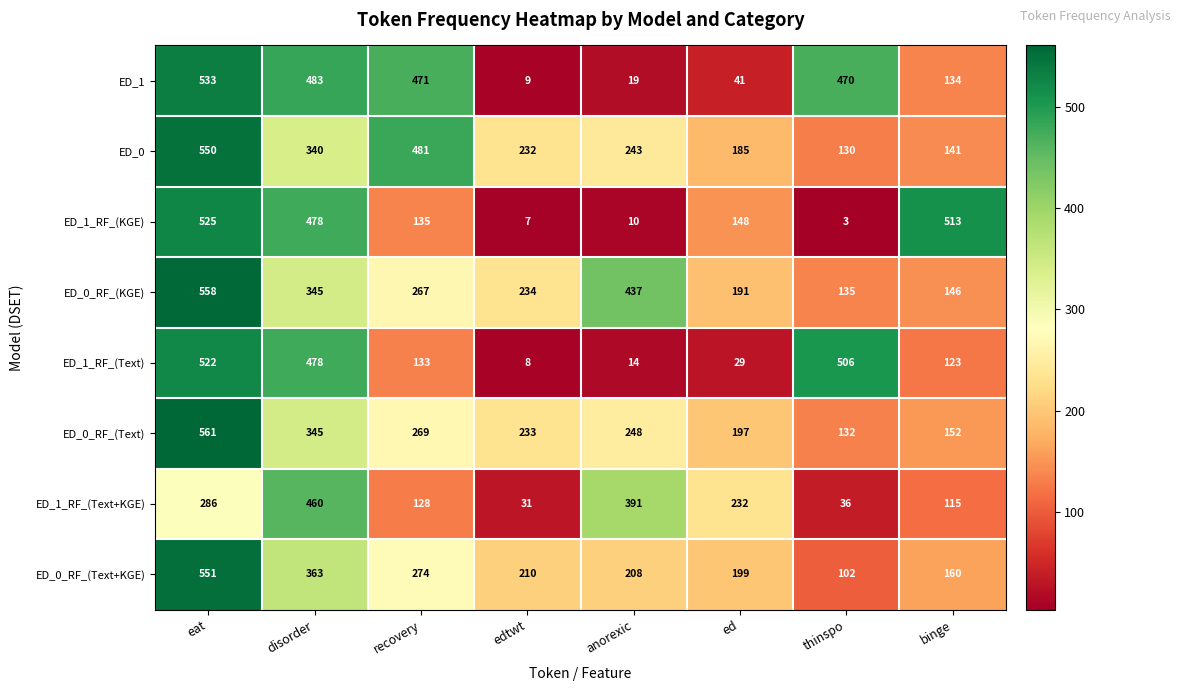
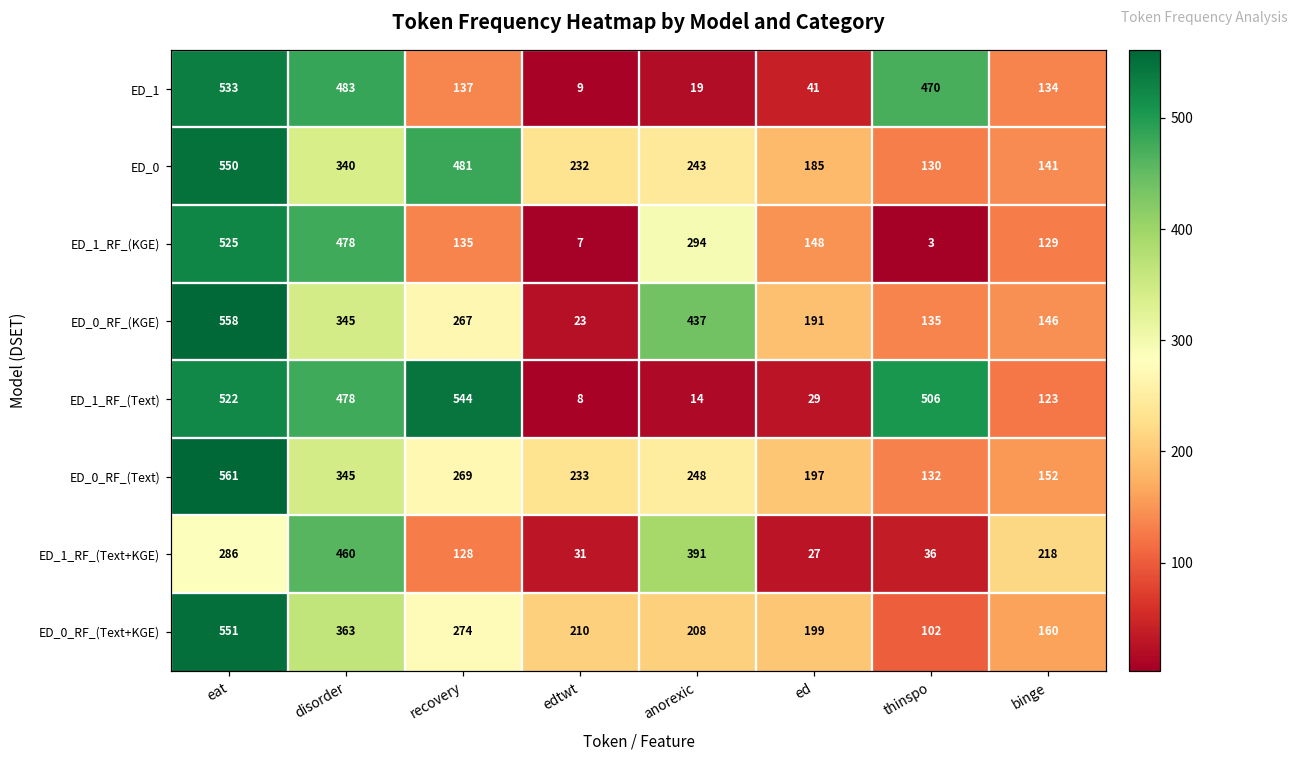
  {
    "ED_1": {
      "eat": 533,
      "disorder": 483,
-     "recovery": 471,
+     "recovery": 137,
      "edtwt": 9,
      "anorexic": 19,
      "ed": 41,
      "thinspo": 470,
      "binge": 134
    },
    "ED_0": {
      "eat": 550,
      "disorder": 340,
      "recovery": 481,
      "edtwt": 232,
      "anorexic": 243,
      "ed": 185,
      "thinspo": 130,
      "binge": 141
    },
    "ED_1_RF_(KGE)": {
      "eat": 525,
      "disorder": 478,
      "recovery": 135,
      "edtwt": 7,
-     "anorexic": 10,
+     "anorexic": 294,
      "ed": 148,
      "thinspo": 3,
-     "binge": 513
+     "binge": 129
    },
    "ED_0_RF_(KGE)": {
      "eat": 558,
      "disorder": 345,
      "recovery": 267,
-     "edtwt": 234,
+     "edtwt": 23,
      "anorexic": 437,
      "ed": 191,
      "thinspo": 135,
      "binge": 146
    },
    "ED_1_RF_(Text)": {
      "eat": 522,
      "disorder": 478,
-     "recovery": 133,
+     "recovery": 544,
      "edtwt": 8,
      "anorexic": 14,
      "ed": 29,
      "thinspo": 506,
      "binge": 123
    },
    "ED_0_RF_(Text)": {
      "eat": 561,
      "disorder": 345,
      "recovery": 269,
      "edtwt": 233,
      "anorexic": 248,
      "ed": 197,
      "thinspo": 132,
      "binge": 152
    },
    "ED_1_RF_(Text+KGE)": {
      "eat": 286,
      "disorder": 460,
      "recovery": 128,
      "edtwt": 31,
      "anorexic": 391,
-     "ed": 232,
+     "ed": 27,
      "thinspo": 36,
-     "binge": 115
+     "binge": 218
    },
    "ED_0_RF_(Text+KGE)": {
      "eat": 551,
      "disorder": 363,
      "recovery": 274,
      "edtwt": 210,
      "anorexic": 208,
      "ed": 199,
      "thinspo": 102,
      "binge": 160
    }
  }
